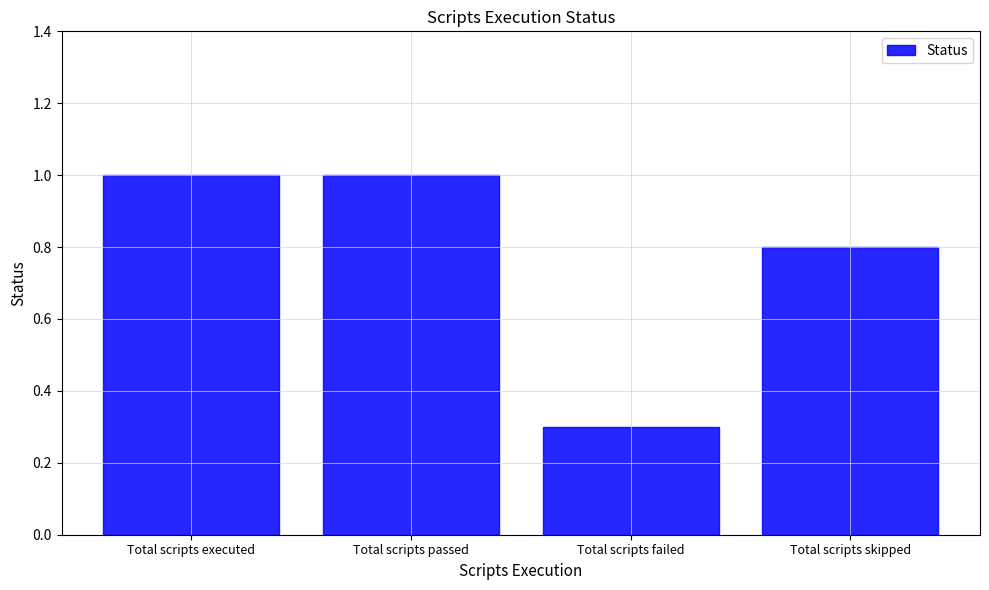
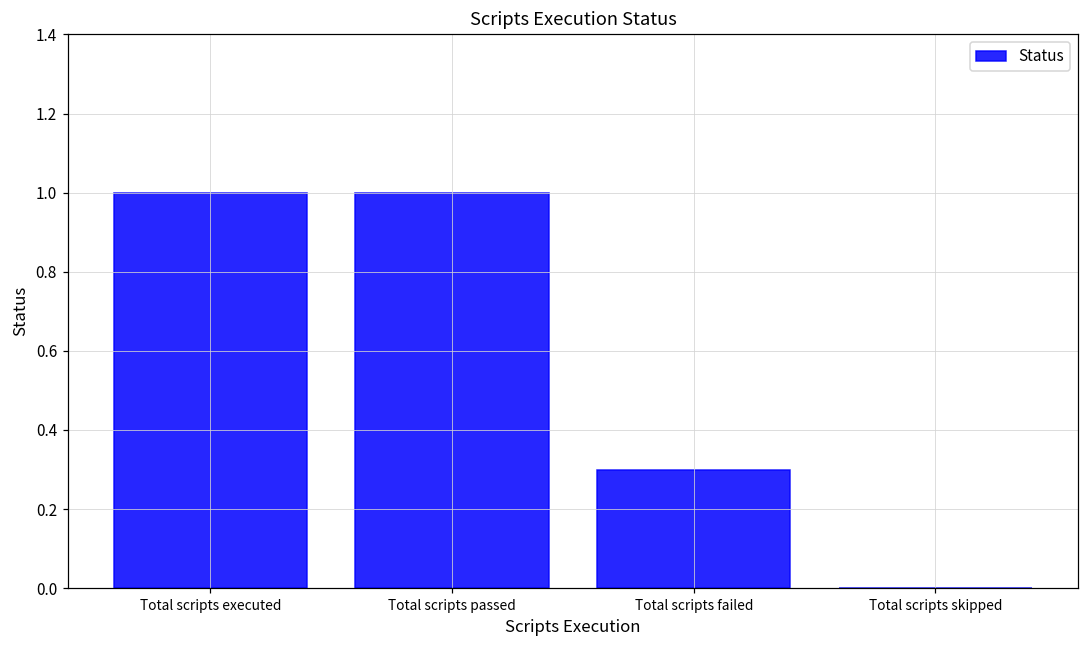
  {
    "Total scripts executed": 1.0,
    "Total scripts passed": 1.0,
    "Total scripts failed": 0.3,
-   "Total scripts skipped": 0.8
+   "Total scripts skipped": 0.0
  }
